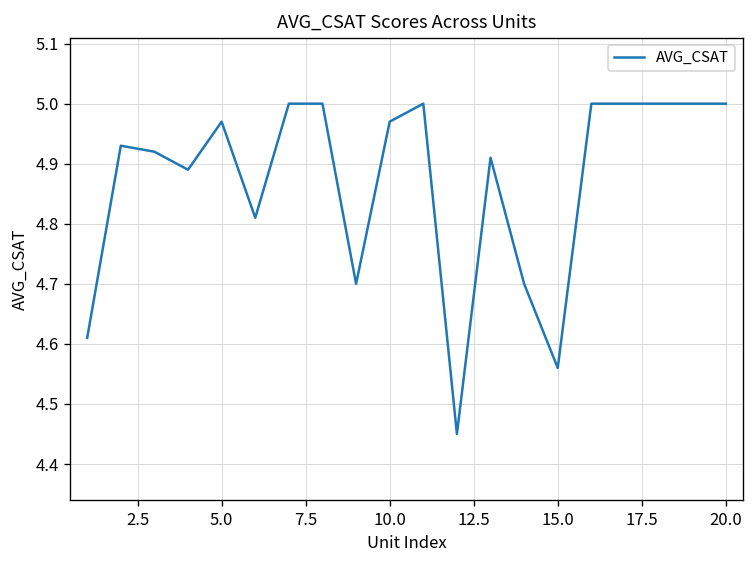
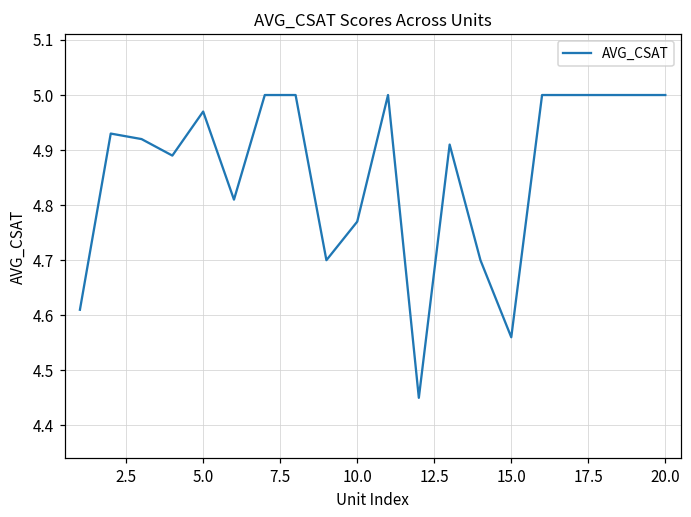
  {
    "5.0": 4.97,
-   "10.0": 4.97,
+   "10.0": 4.77,
    "15.0": 4.56,
    "20.0": 5.00
  }
